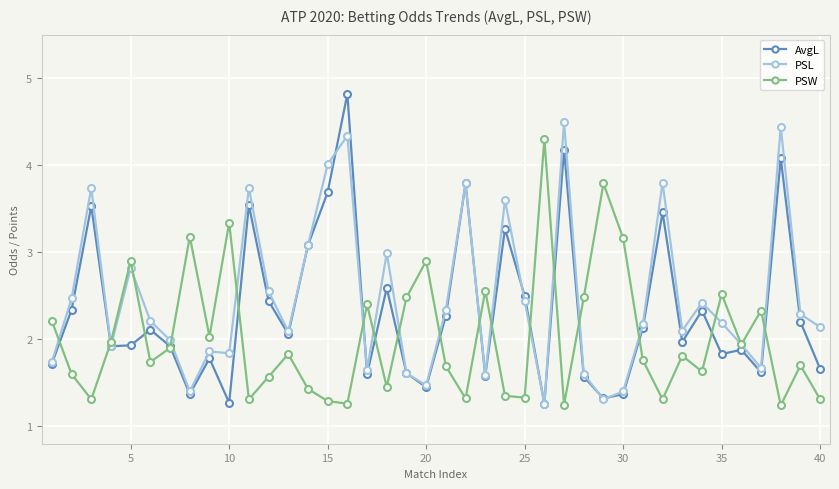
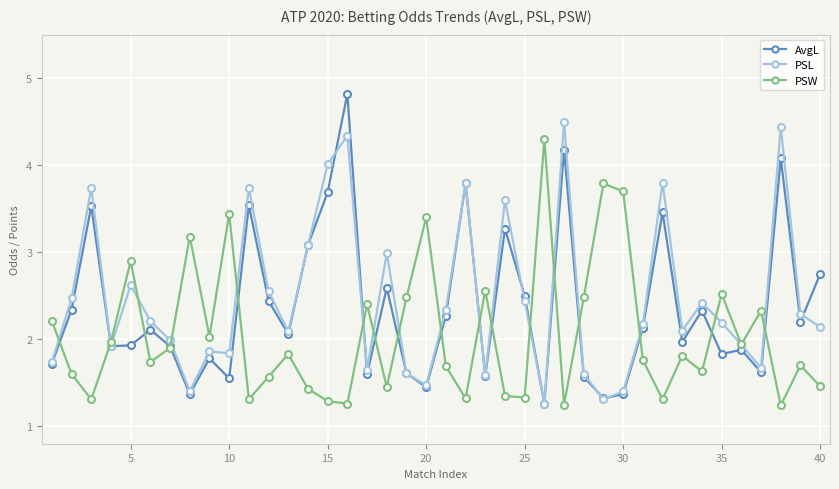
  {
    "AvgL": {
      "5": 1.9,
-     "10": 1.3,
+     "10": 1.6,
      "15": 3.7,
      "25": 2.5,
      "30": 1.4,
      "35": 1.8,
-     "40": 1.7
+     "40": 2.8
    },
    "PSL": {
-     "5": 2.8,
+     "5": 2.6,
      "10": 1.8,
      "15": 4.0,
      "25": 2.4,
      "30": 1.4,
      "35": 2.2,
      "40": 2.1
    },
    "PSW": {
      "5": 2.9,
-     "10": 3.3,
+     "10": 3.4,
      "15": 1.3,
-     "20": 2.9,
+     "20": 3.4,
      "25": 1.3,
-     "30": 3.2,
+     "30": 3.7,
      "35": 2.5,
-     "40": 1.3
+     "40": 1.5
    }
  }
